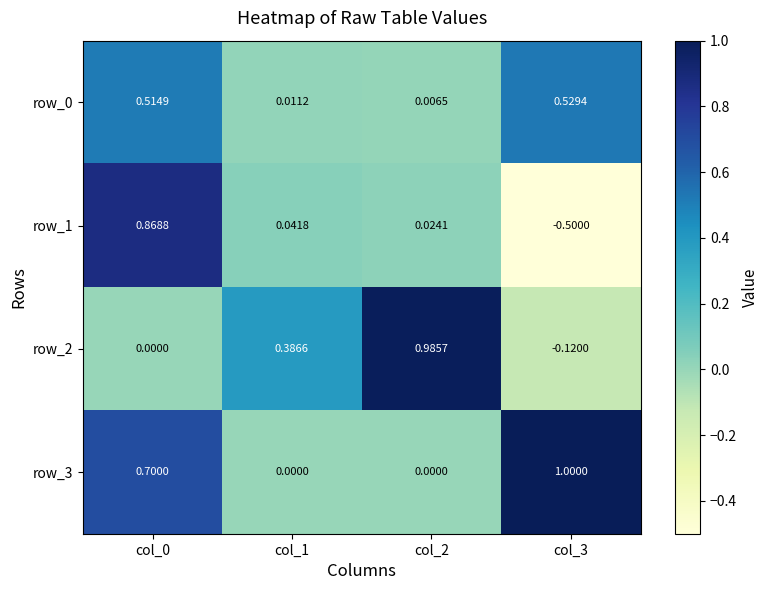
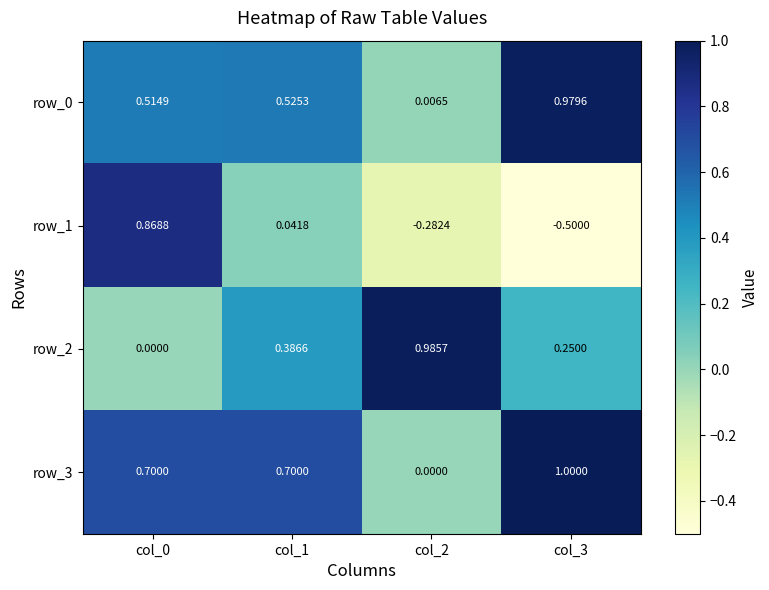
  {
    "row_0": {
      "col_0": 0.5149,
-     "col_1": 0.0112,
+     "col_1": 0.5253,
      "col_2": 0.0065,
-     "col_3": 0.5294
+     "col_3": 0.9796
    },
    "row_1": {
      "col_0": 0.8688,
      "col_1": 0.0418,
-     "col_2": 0.0241,
+     "col_2": -0.2824,
      "col_3": -0.5000
    },
    "row_2": {
      "col_0": 0.0000,
      "col_1": 0.3866,
      "col_2": 0.9857,
-     "col_3": -0.1200
+     "col_3": 0.2500
    },
    "row_3": {
      "col_0": 0.7000,
-     "col_1": 0.0000,
+     "col_1": 0.7000,
      "col_2": 0.0000,
      "col_3": 1.0000
    }
  }
